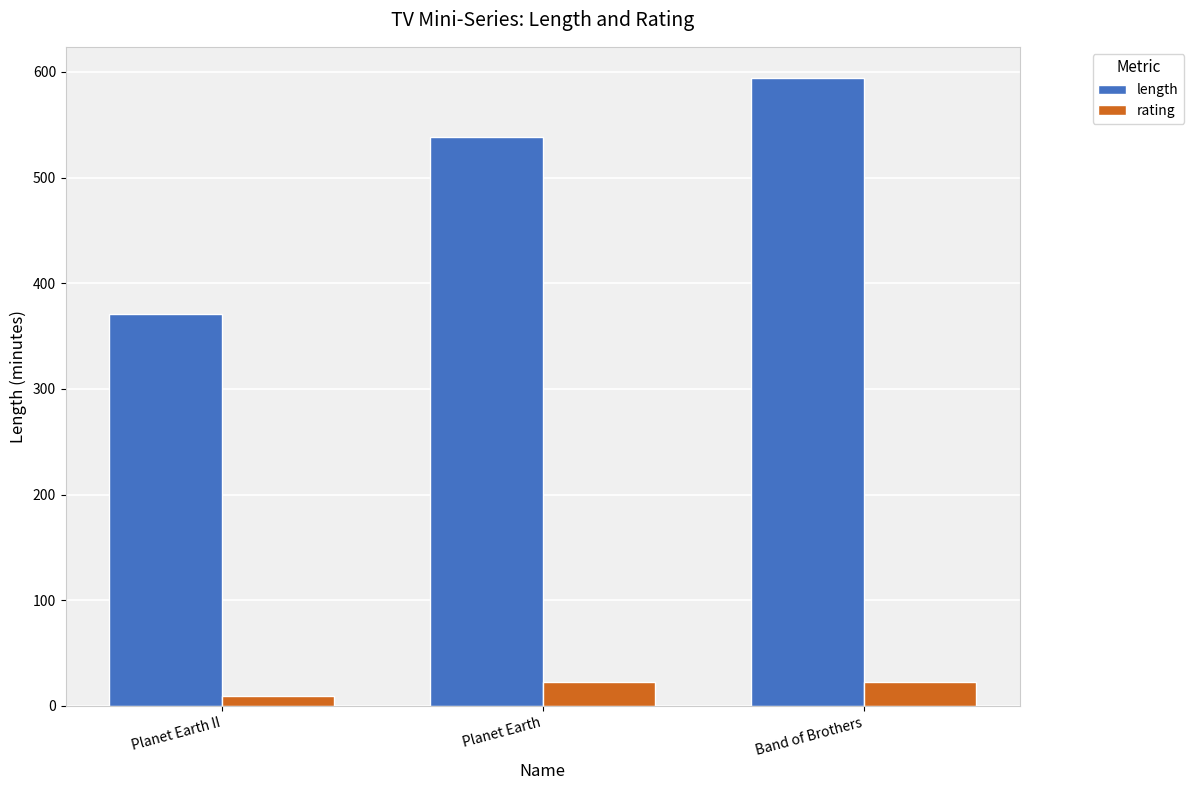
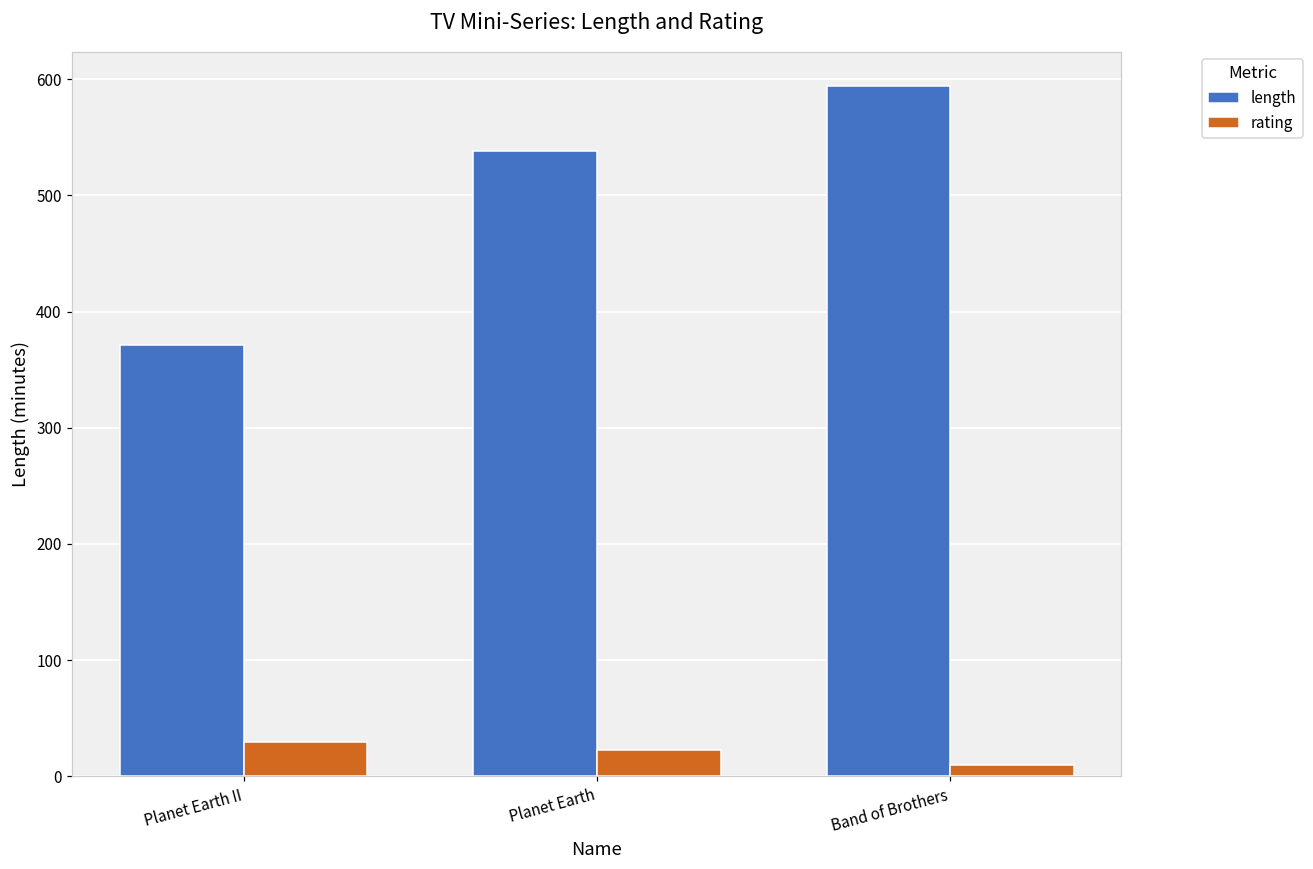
  {
    "length": {
      "Planet Earth II": 371,
      "Planet Earth": 538,
      "Band of Brothers": 594
    },
    "rating": {
-     "Planet Earth II": 10,
+     "Planet Earth II": 30,
      "Planet Earth": 22,
-     "Band of Brothers": 22
+     "Band of Brothers": 9
    }
  }
